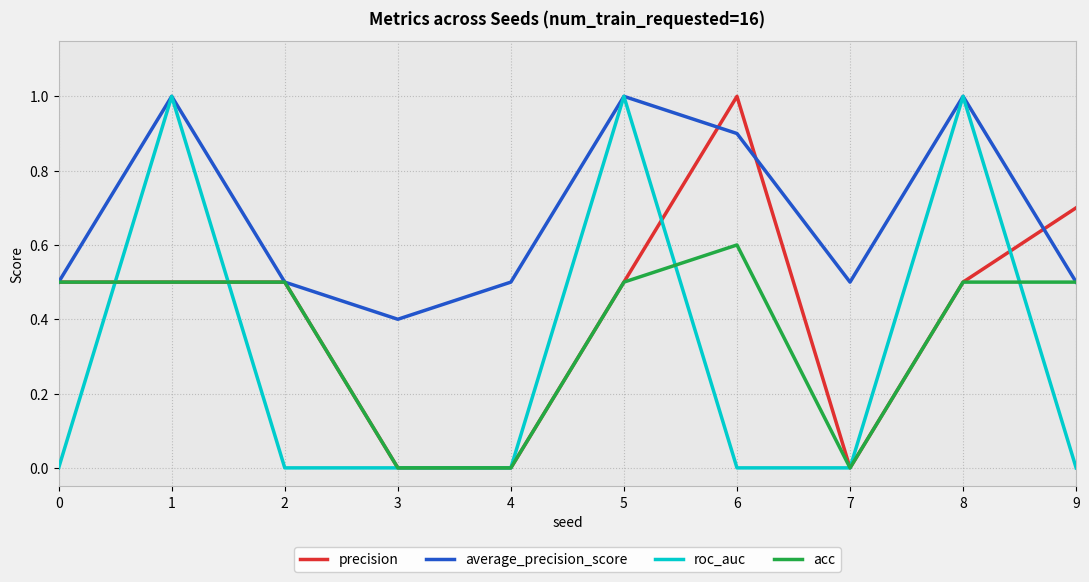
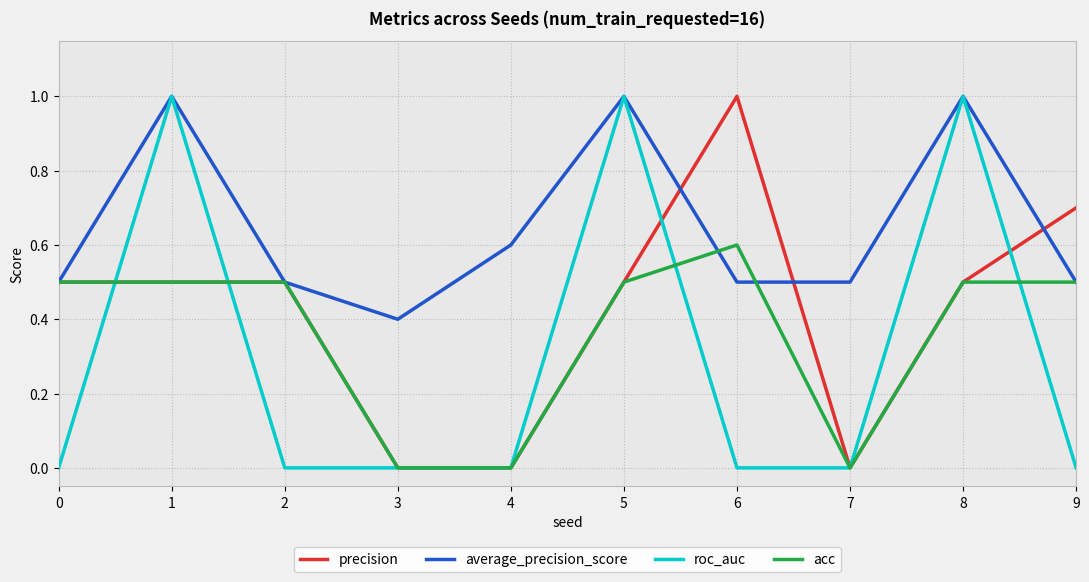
  {
    "precision": {
      "6": 1.0,
      "9": 0.7
    },
    "average_precision_score": {
      "3": 0.4,
-     "4": 0.5,
-     "6": 0.9,
+     "4": 0.6,
+     "6": 0.5,
      "7": 0.5
    },
    "roc_auc": {
      "0": 0.0,
      "2": 0.0,
      "6": 0.0,
      "9": 0.0
    },
    "acc": {
      "6": 0.6
    }
  }
